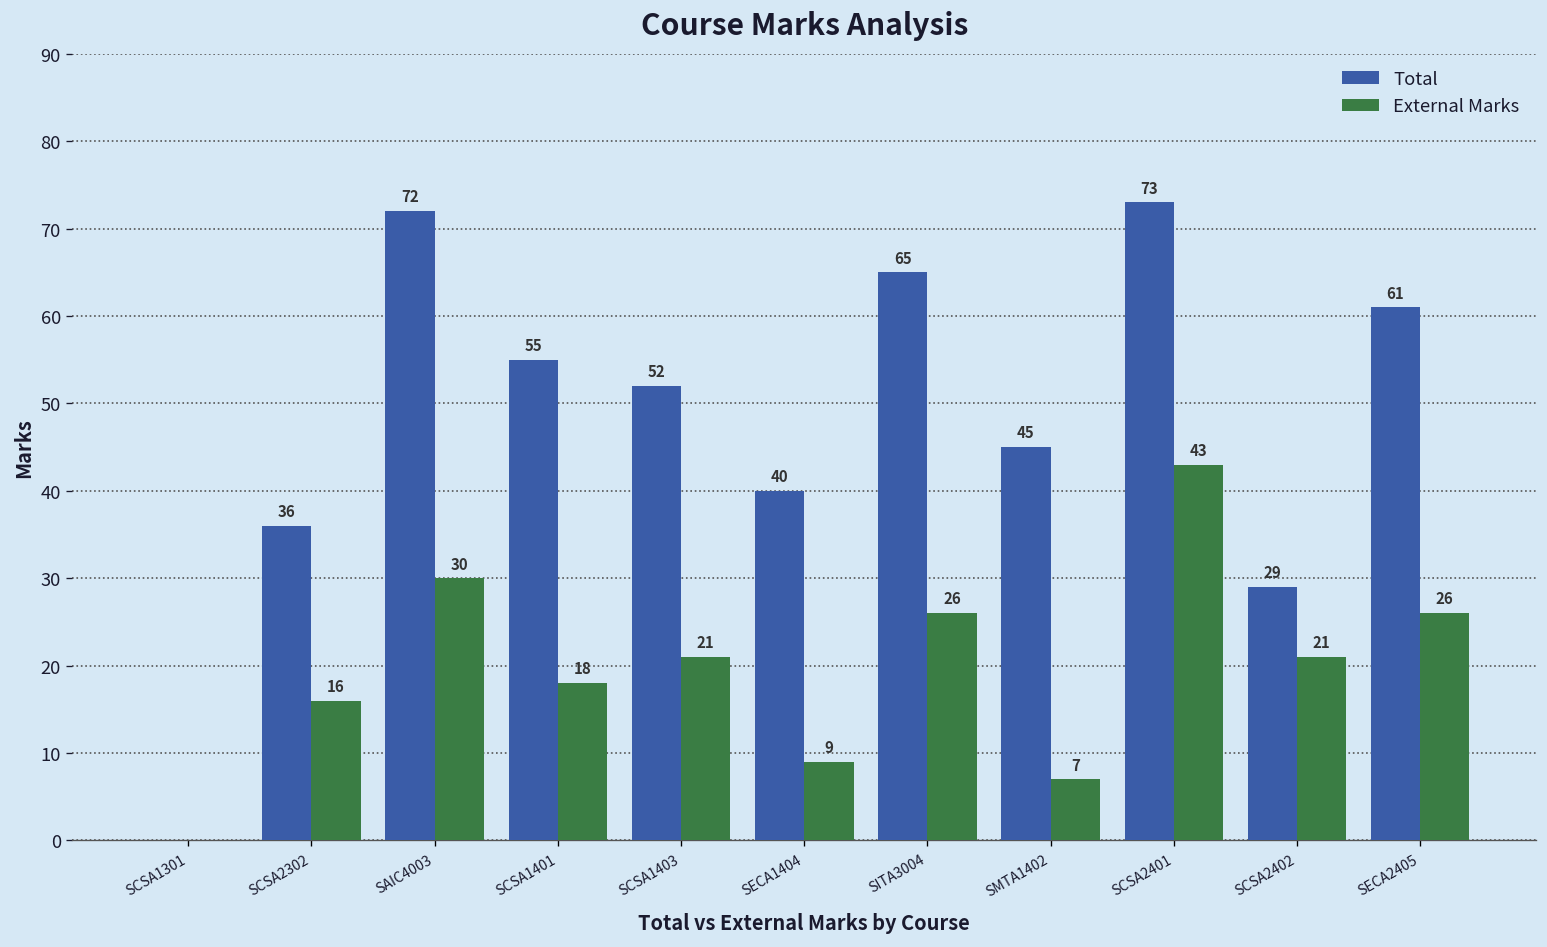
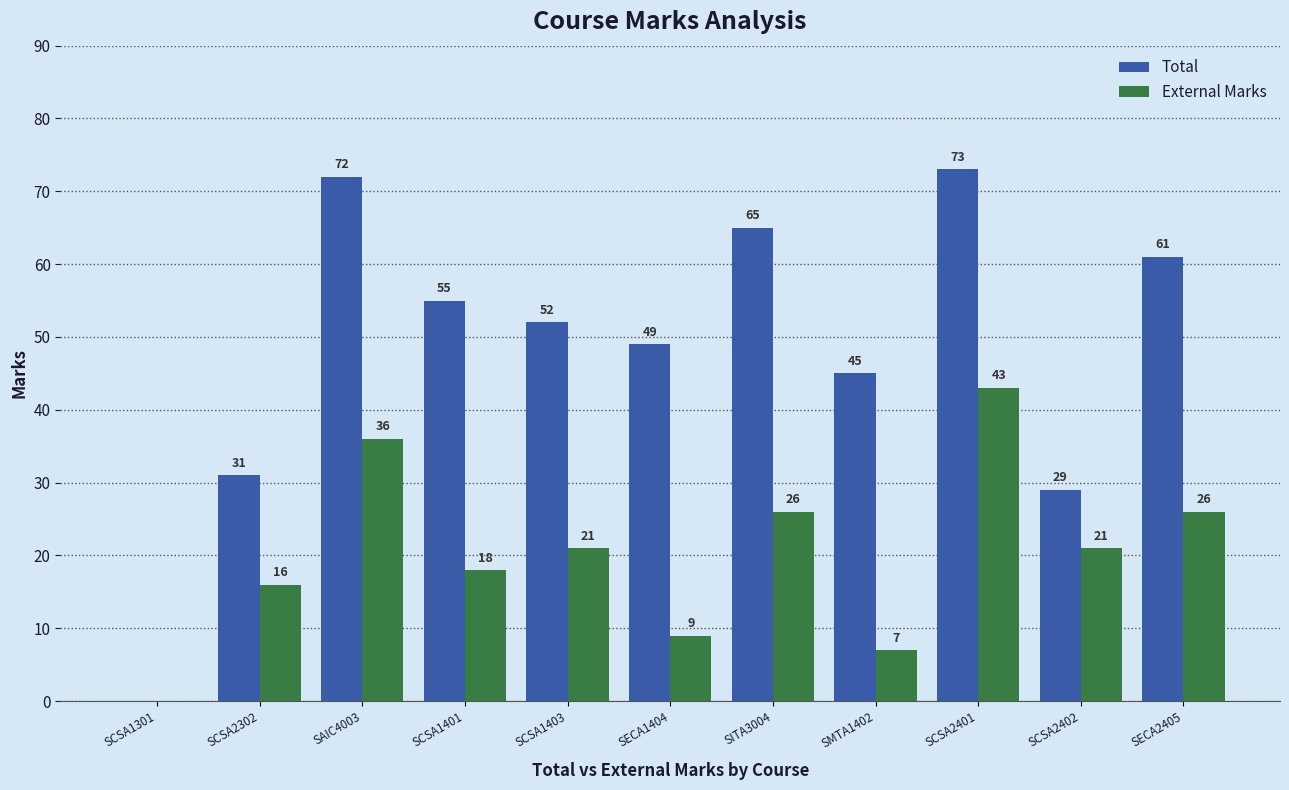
  {
    "Total": {
-     "SCSA2302": 36,
+     "SCSA2302": 31,
      "SAIC4003": 72,
      "SCSA1401": 55,
      "SCSA1403": 52,
-     "SECA1404": 40,
+     "SECA1404": 49,
      "SITA3004": 65,
      "SMTA1402": 45,
      "SCSA2401": 73,
      "SCSA2402": 29,
      "SECA2405": 61
    },
    "External Marks": {
      "SCSA2302": 16,
-     "SAIC4003": 30,
+     "SAIC4003": 36,
      "SCSA1401": 18,
      "SCSA1403": 21,
      "SECA1404": 9,
      "SITA3004": 26,
      "SMTA1402": 7,
      "SCSA2401": 43,
      "SCSA2402": 21,
      "SECA2405": 26
    }
  }
